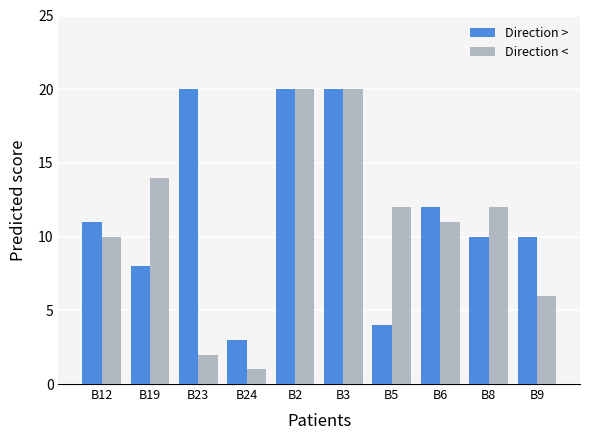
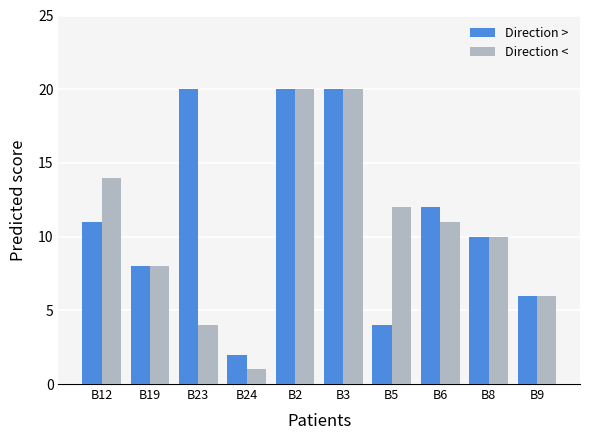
  {
    "Direction >": {
      "B12": 11,
      "B19": 8,
      "B23": 20,
-     "B24": 3,
+     "B24": 2,
      "B2": 20,
      "B3": 20,
      "B5": 4,
      "B6": 12,
      "B8": 10,
-     "B9": 10
+     "B9": 6
    },
    "Direction <": {
-     "B12": 10,
-     "B19": 14,
-     "B23": 2,
+     "B12": 14,
+     "B19": 8,
+     "B23": 4,
      "B24": 1,
      "B2": 20,
      "B3": 20,
      "B5": 12,
      "B6": 11,
-     "B8": 12,
+     "B8": 10,
      "B9": 6
    }
  }
